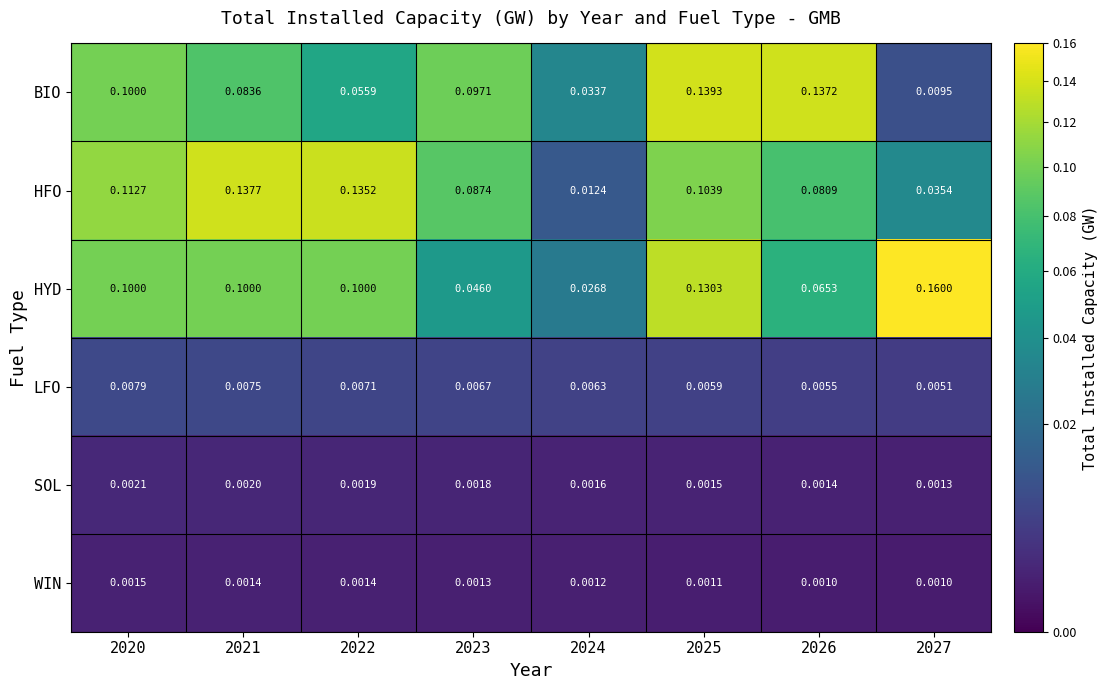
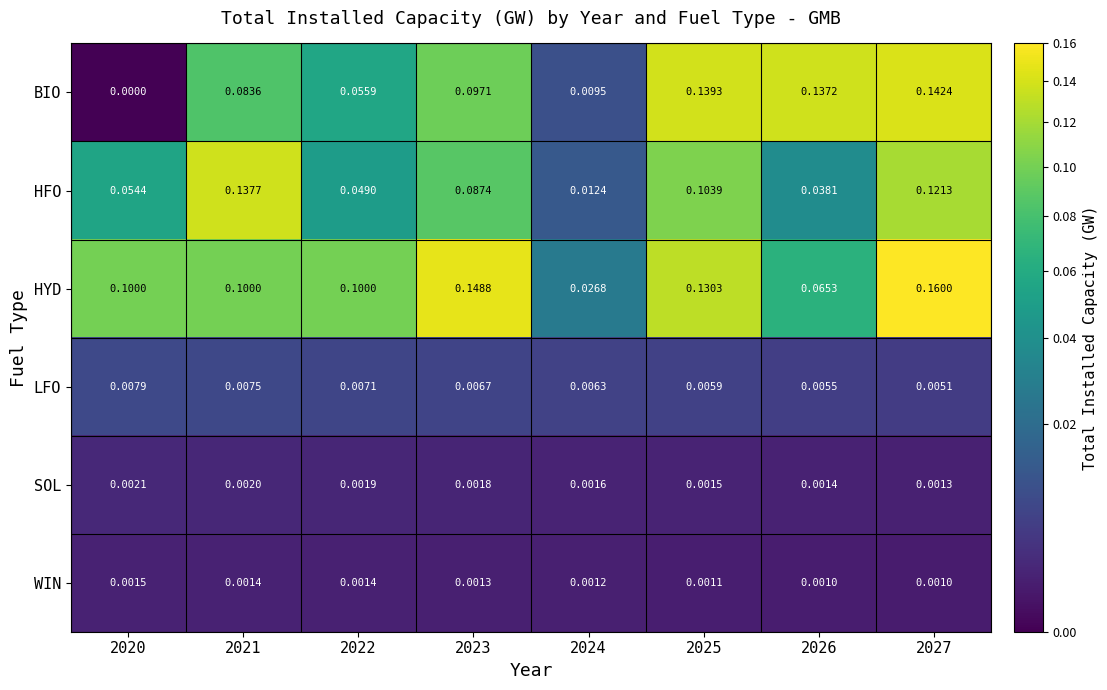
  {
    "BIO": {
-     "2020": 0.1000,
+     "2020": 0.0000,
      "2021": 0.0836,
      "2022": 0.0559,
      "2023": 0.0971,
-     "2024": 0.0337,
+     "2024": 0.0095,
      "2025": 0.1393,
      "2026": 0.1372,
-     "2027": 0.0095
+     "2027": 0.1424
    },
    "HFO": {
-     "2020": 0.1127,
+     "2020": 0.0544,
      "2021": 0.1377,
-     "2022": 0.1352,
+     "2022": 0.0490,
      "2023": 0.0874,
      "2024": 0.0124,
      "2025": 0.1039,
-     "2026": 0.0809,
-     "2027": 0.0354
+     "2026": 0.0381,
+     "2027": 0.1213
    },
    "HYD": {
      "2020": 0.1000,
      "2021": 0.1000,
      "2022": 0.1000,
-     "2023": 0.0460,
+     "2023": 0.1488,
      "2024": 0.0268,
      "2025": 0.1303,
      "2026": 0.0653,
      "2027": 0.1600
    },
    "LFO": {
      "2020": 0.0079,
      "2021": 0.0075,
      "2022": 0.0071,
      "2023": 0.0067,
      "2024": 0.0063,
      "2025": 0.0059,
      "2026": 0.0055,
      "2027": 0.0051
    },
    "SOL": {
      "2020": 0.0021,
      "2021": 0.0020,
      "2022": 0.0019,
      "2023": 0.0018,
      "2024": 0.0016,
      "2025": 0.0015,
      "2026": 0.0014,
      "2027": 0.0013
    },
    "WIN": {
      "2020": 0.0015,
      "2021": 0.0014,
      "2022": 0.0014,
      "2023": 0.0013,
      "2024": 0.0012,
      "2025": 0.0011,
      "2026": 0.0010,
      "2027": 0.0010
    }
  }
